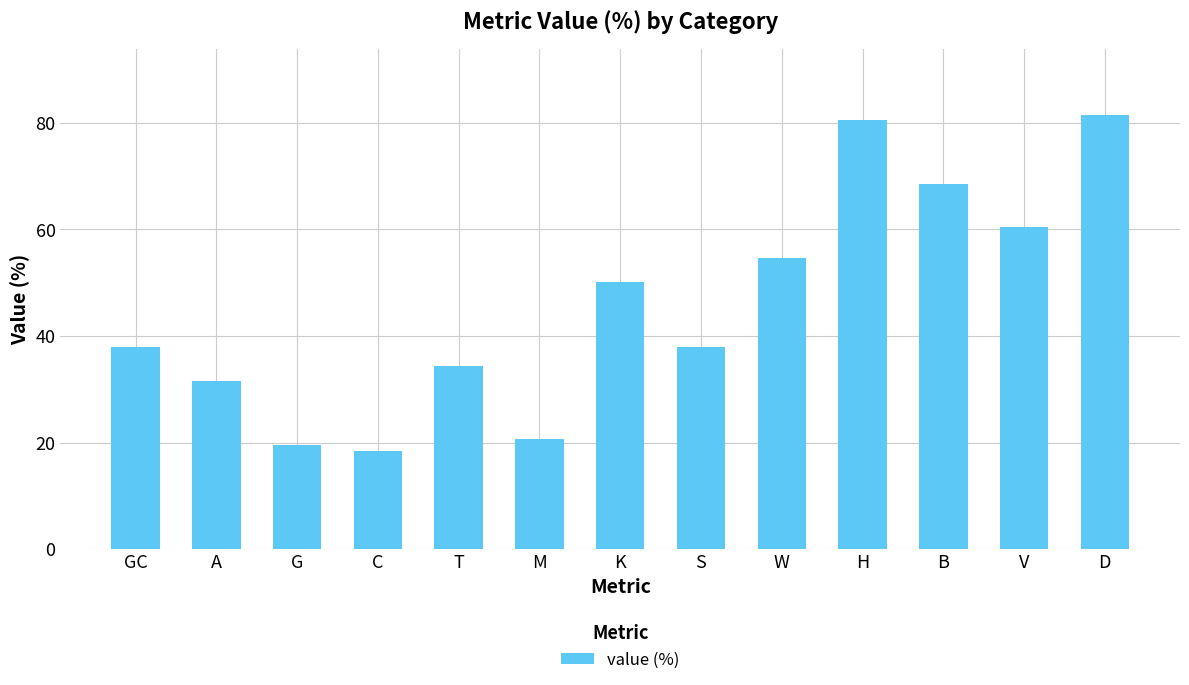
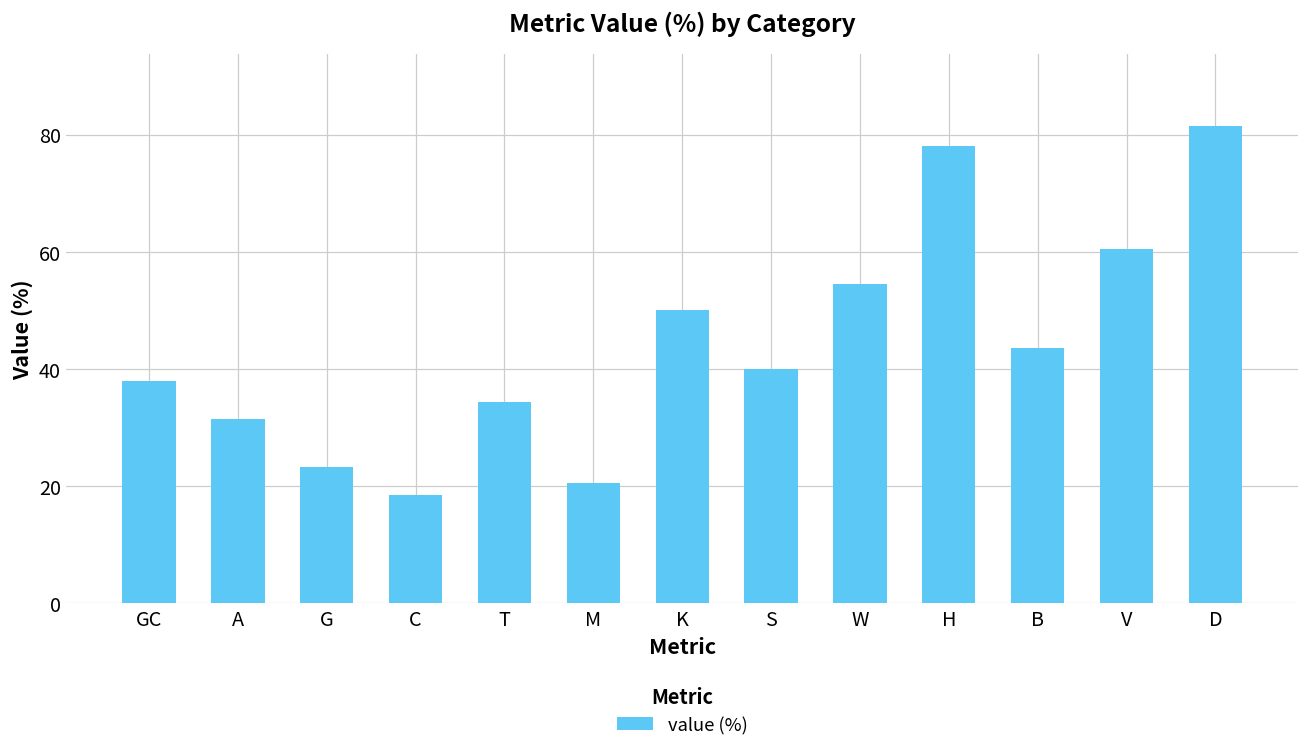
  {
    "GC": 38,
    "A": 31,
-   "G": 19,
+   "G": 23,
    "C": 18,
    "T": 34,
    "M": 21,
    "K": 50,
-   "S": 38,
+   "S": 40,
    "W": 55,
-   "H": 81,
-   "B": 69,
+   "H": 78,
+   "B": 44,
    "V": 61,
    "D": 82
  }
